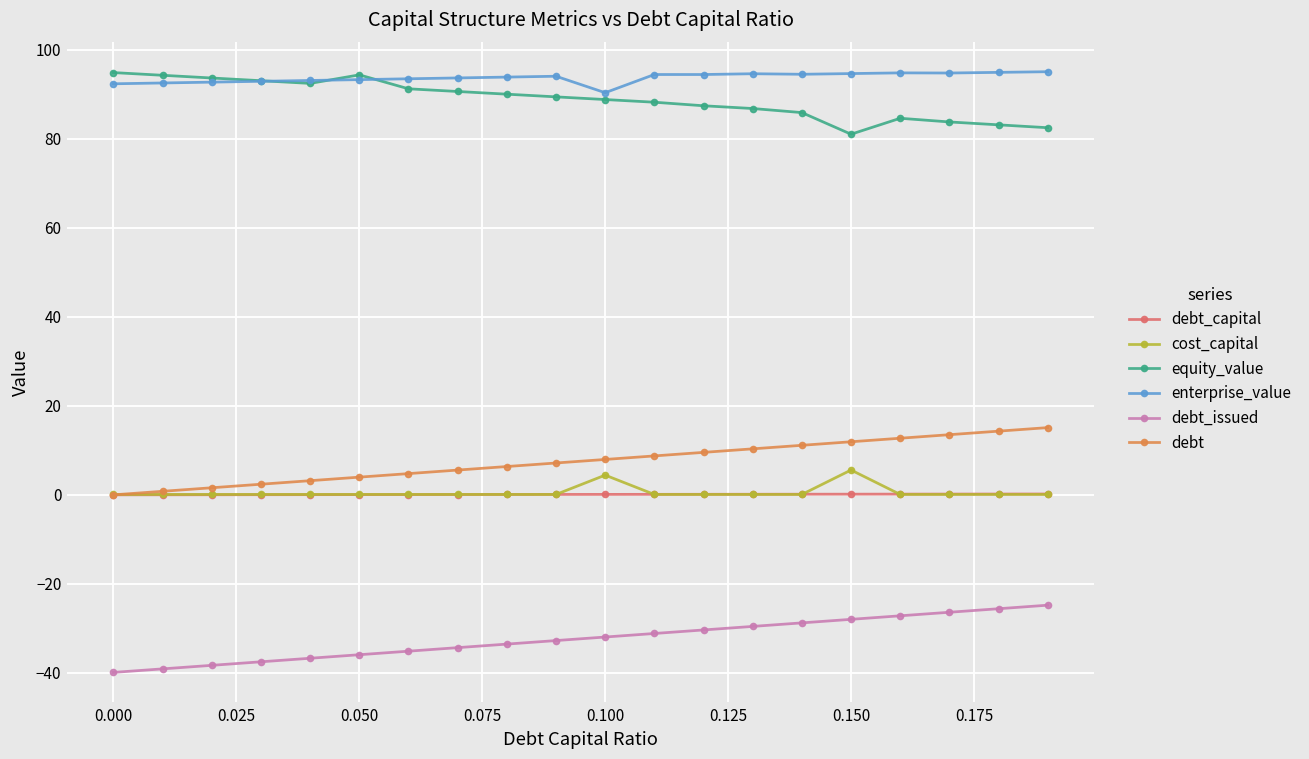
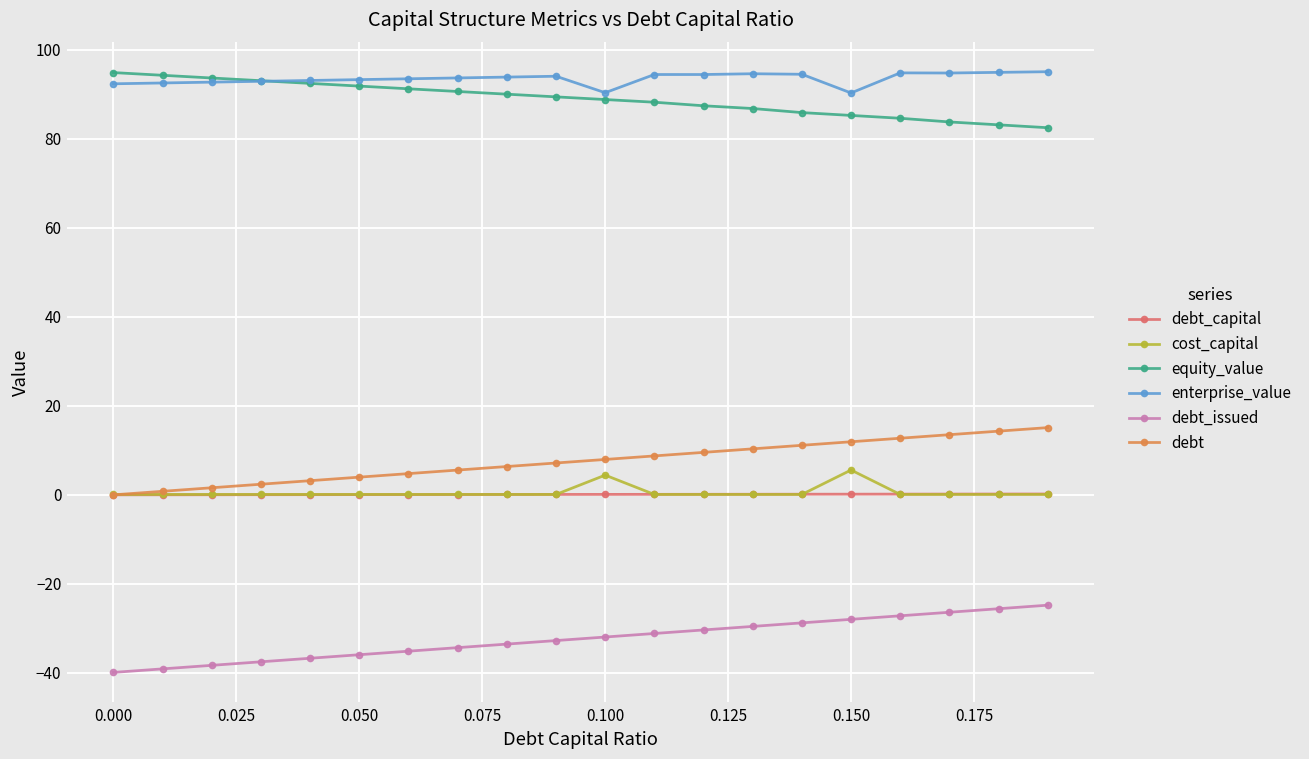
  {
    "cost_capital": {
      "0.100": 4,
      "0.150": 6
    },
    "equity_value": {
      "0.000": 95,
-     "0.050": 94,
+     "0.050": 92,
      "0.100": 89,
-     "0.150": 81
+     "0.150": 85
    },
    "enterprise_value": {
      "0.000": 92,
      "0.050": 93,
      "0.100": 90,
-     "0.150": 95
+     "0.150": 90
    },
    "debt_issued": {
      "0.000": -40,
      "0.050": -36,
      "0.100": -32,
      "0.150": -28
    }
  }
